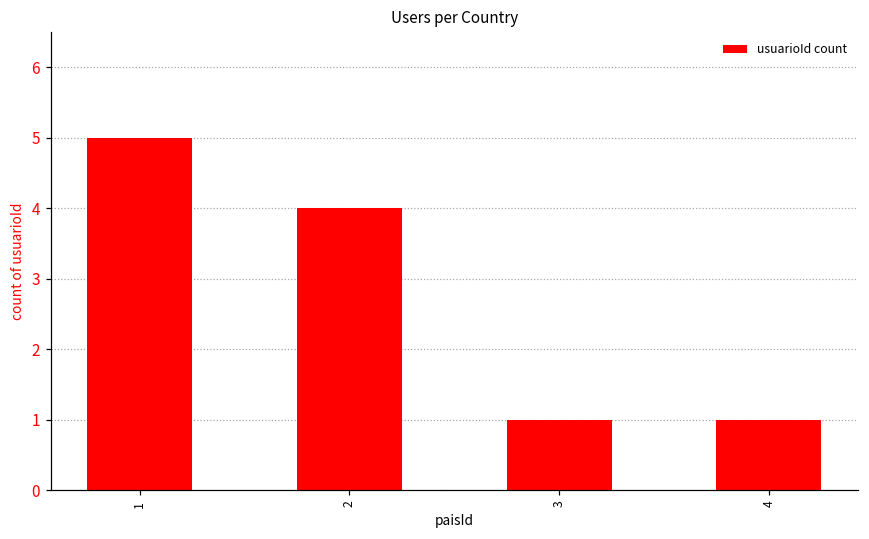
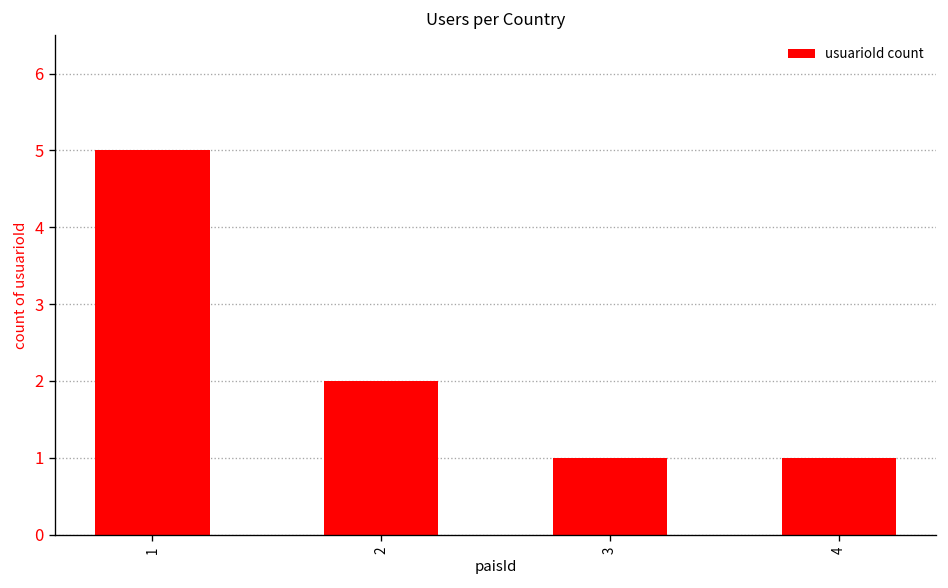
  {
    "1": 5,
-   "2": 4,
+   "2": 2,
    "3": 1,
    "4": 1
  }
